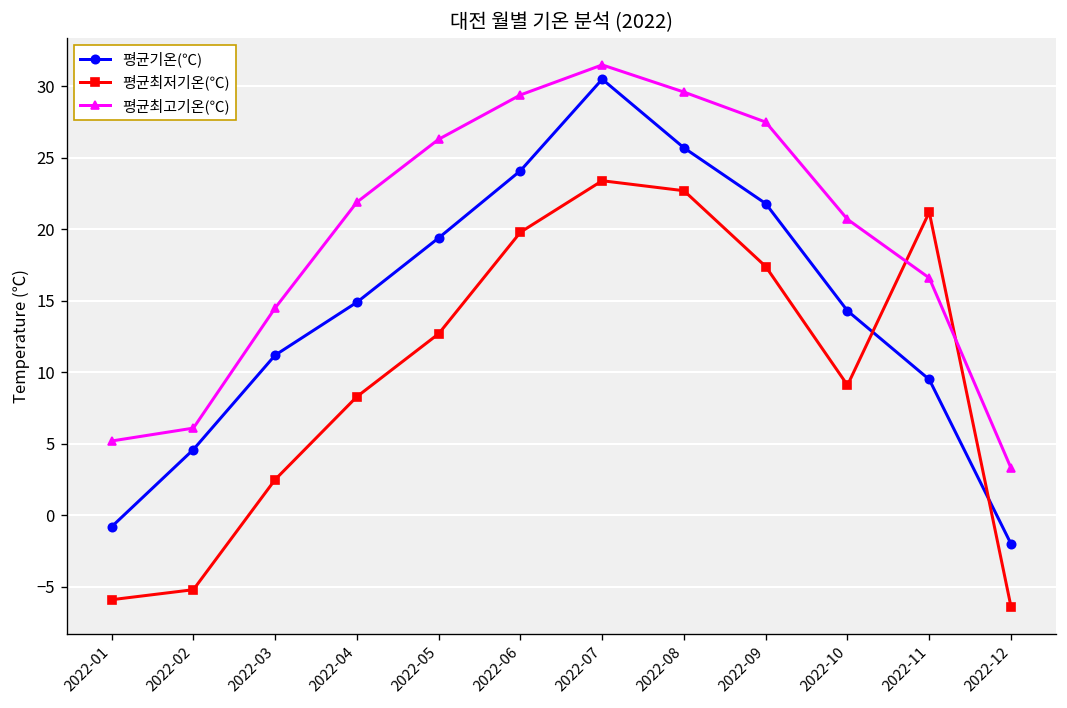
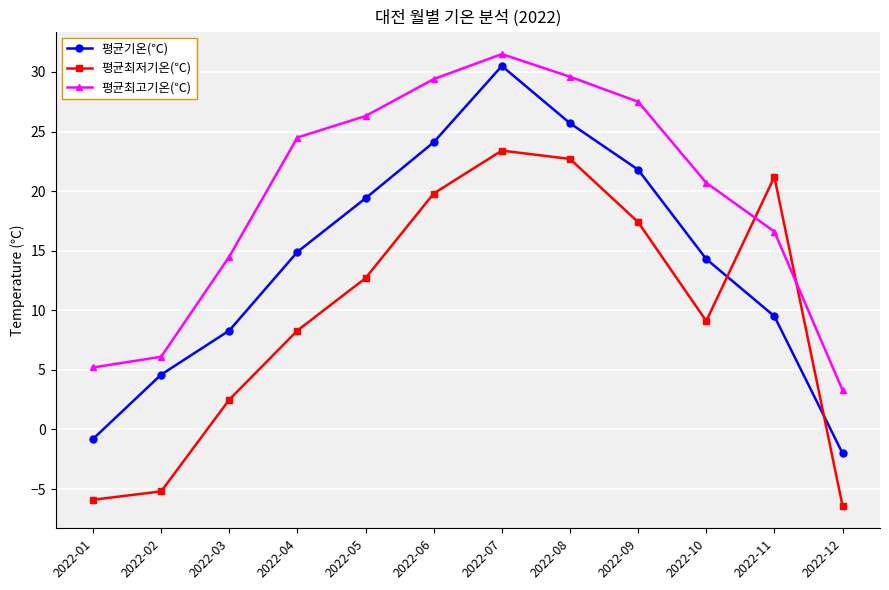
  {
    "평균기온(℃)": {
      "2022-01": -0.8,
      "2022-02": 4.6,
-     "2022-03": 11.2,
+     "2022-03": 8.3,
      "2022-04": 14.9,
      "2022-05": 19.4,
      "2022-06": 24.1,
      "2022-07": 30.5,
      "2022-08": 25.7,
      "2022-09": 21.8,
      "2022-10": 14.3,
      "2022-11": 9.5,
      "2022-12": -2.0
    },
    "평균최저기온(℃)": {
      "2022-01": -5.9,
      "2022-02": -5.2,
      "2022-03": 2.5,
      "2022-04": 8.3,
      "2022-05": 12.7,
      "2022-06": 19.8,
      "2022-07": 23.4,
      "2022-08": 22.7,
      "2022-09": 17.4,
      "2022-10": 9.1,
      "2022-11": 21.2,
      "2022-12": -6.4
    },
    "평균최고기온(℃)": {
      "2022-01": 5.2,
      "2022-02": 6.1,
      "2022-03": 14.5,
-     "2022-04": 21.9,
+     "2022-04": 24.5,
      "2022-05": 26.3,
      "2022-06": 29.4,
      "2022-07": 31.5,
      "2022-08": 29.6,
      "2022-09": 27.5,
      "2022-10": 20.7,
      "2022-11": 16.6,
      "2022-12": 3.3
    }
  }
